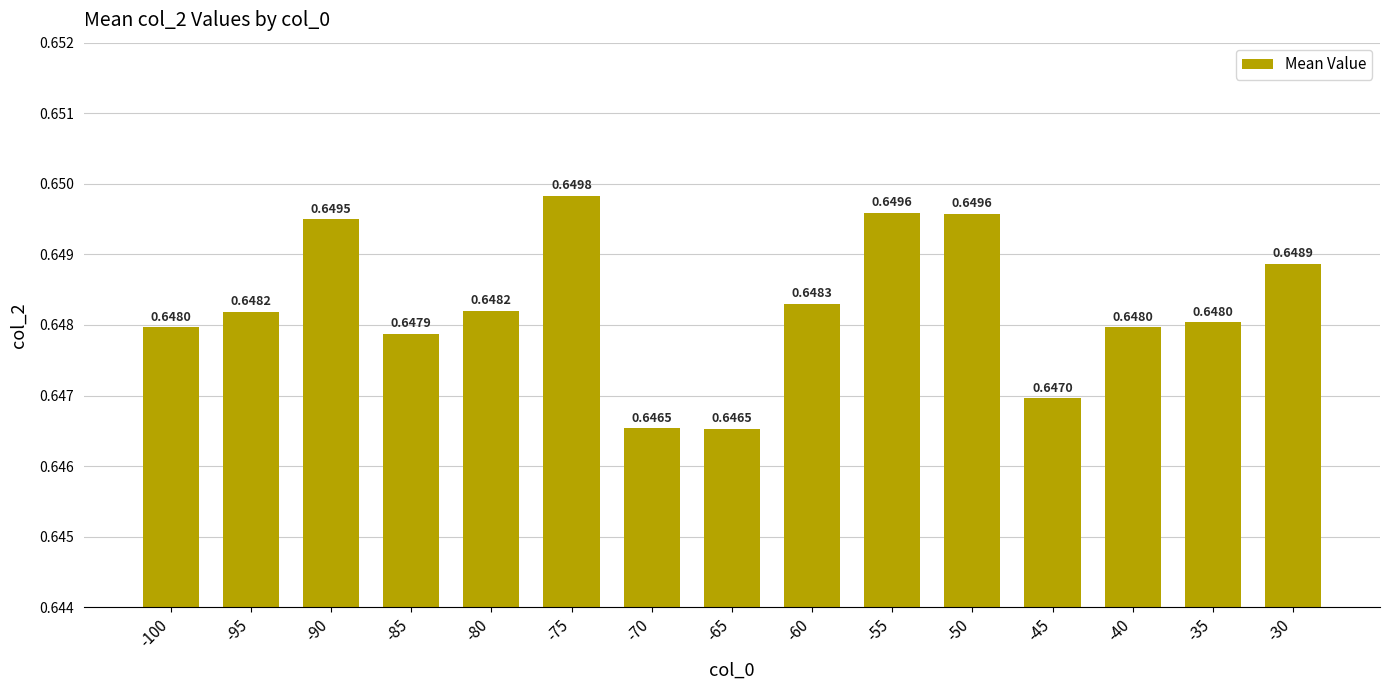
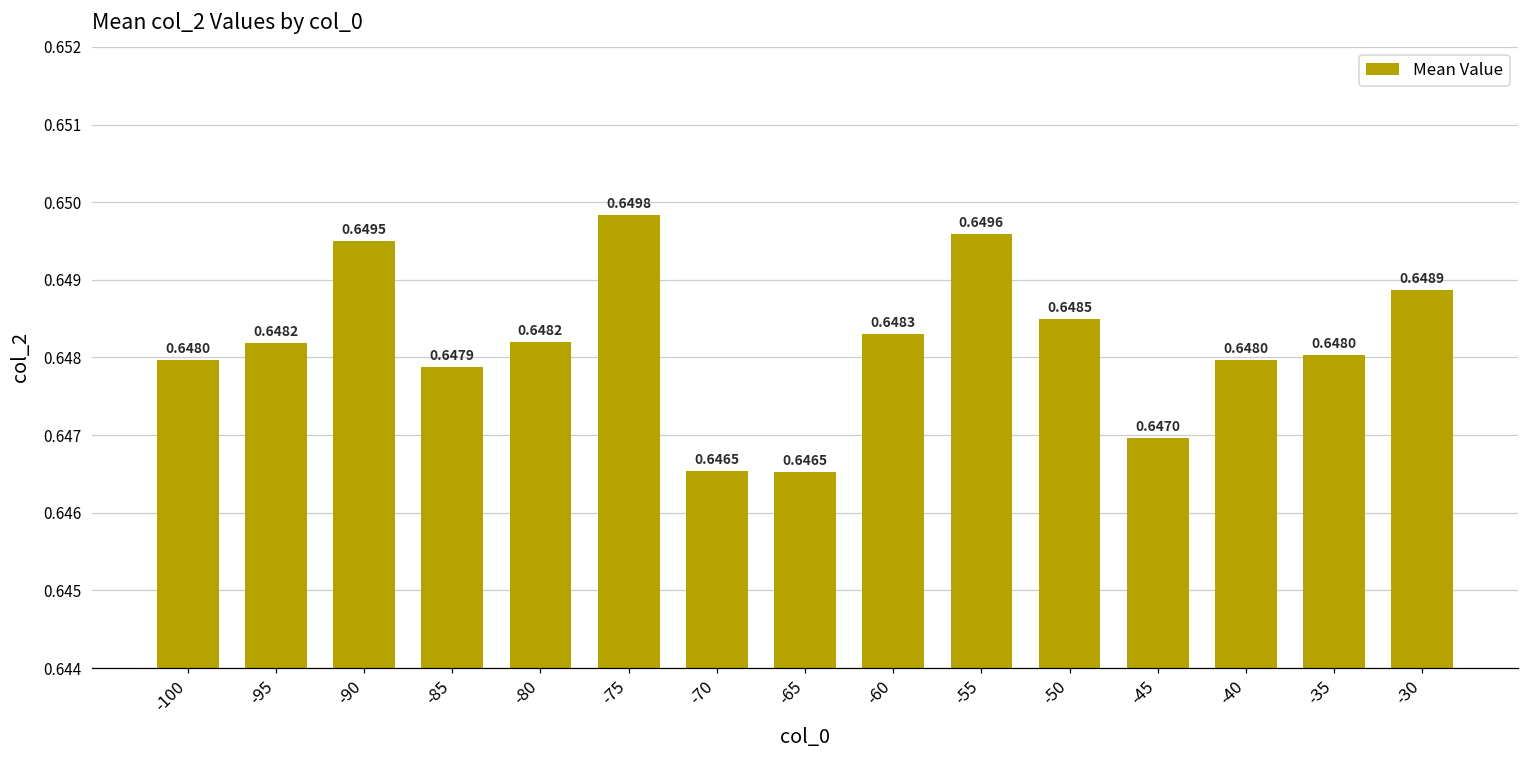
  {
    "-100": 0.6480,
    "-95": 0.6482,
    "-90": 0.6495,
    "-85": 0.6479,
    "-80": 0.6482,
    "-75": 0.6498,
    "-70": 0.6465,
    "-65": 0.6465,
    "-60": 0.6483,
    "-55": 0.6496,
-   "-50": 0.6496,
+   "-50": 0.6485,
    "-45": 0.6470,
    "-40": 0.6480,
    "-35": 0.6480,
    "-30": 0.6489
  }
